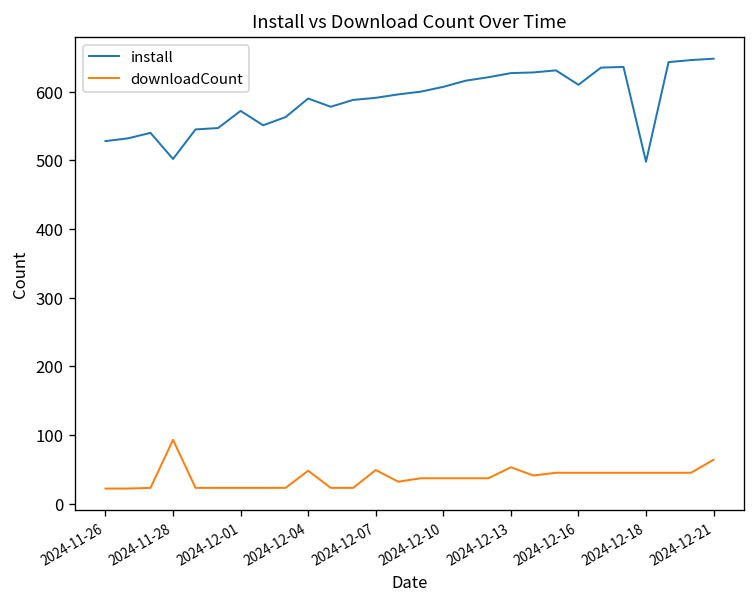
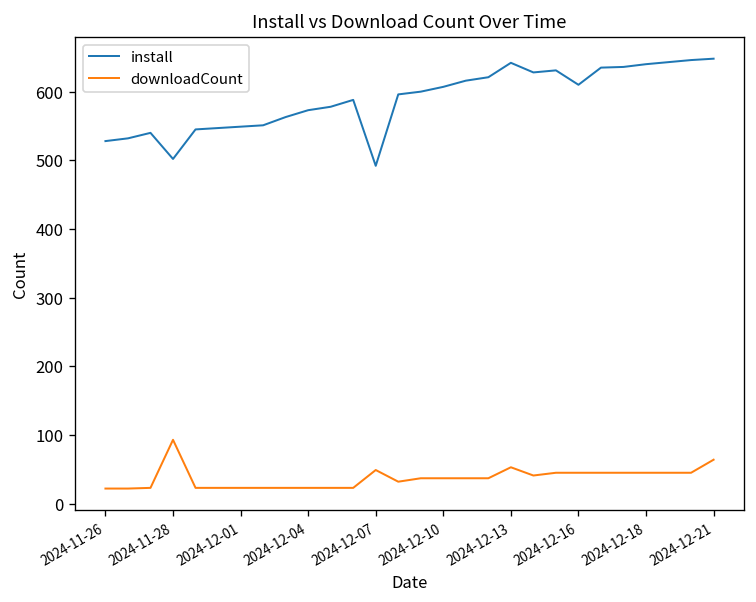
  {
    "install": {
      "2024-11-28": 500,
-     "2024-12-01": 570,
-     "2024-12-04": 590,
-     "2024-12-07": 590,
+     "2024-12-01": 550,
+     "2024-12-04": 570,
+     "2024-12-07": 490,
      "2024-12-10": 610,
-     "2024-12-13": 630,
+     "2024-12-13": 640,
      "2024-12-16": 610,
-     "2024-12-18": 500,
+     "2024-12-18": 640,
      "2024-12-21": 650
    },
    "downloadCount": {
      "2024-11-28": 90,
      "2024-12-01": 20,
-     "2024-12-04": 50,
+     "2024-12-04": 20,
      "2024-12-07": 50,
      "2024-12-10": 40,
      "2024-12-13": 50,
      "2024-12-16": 50,
      "2024-12-18": 50,
      "2024-12-21": 60
    }
  }
